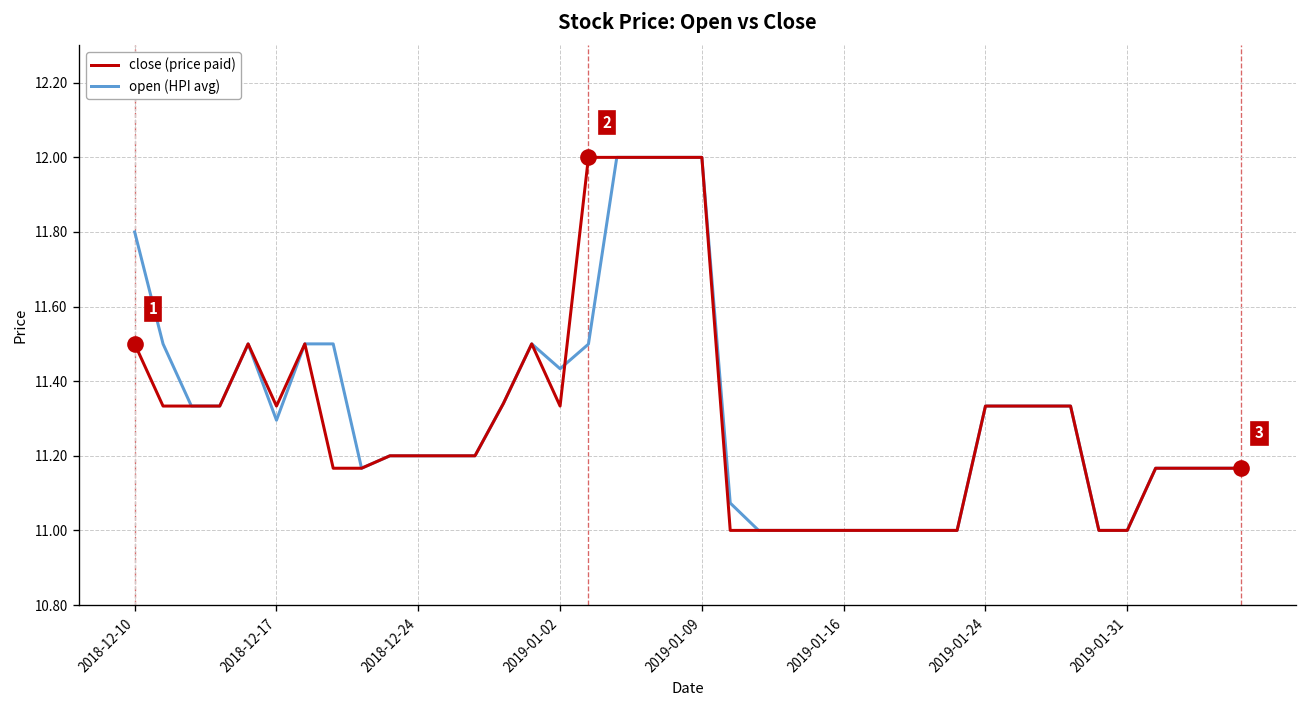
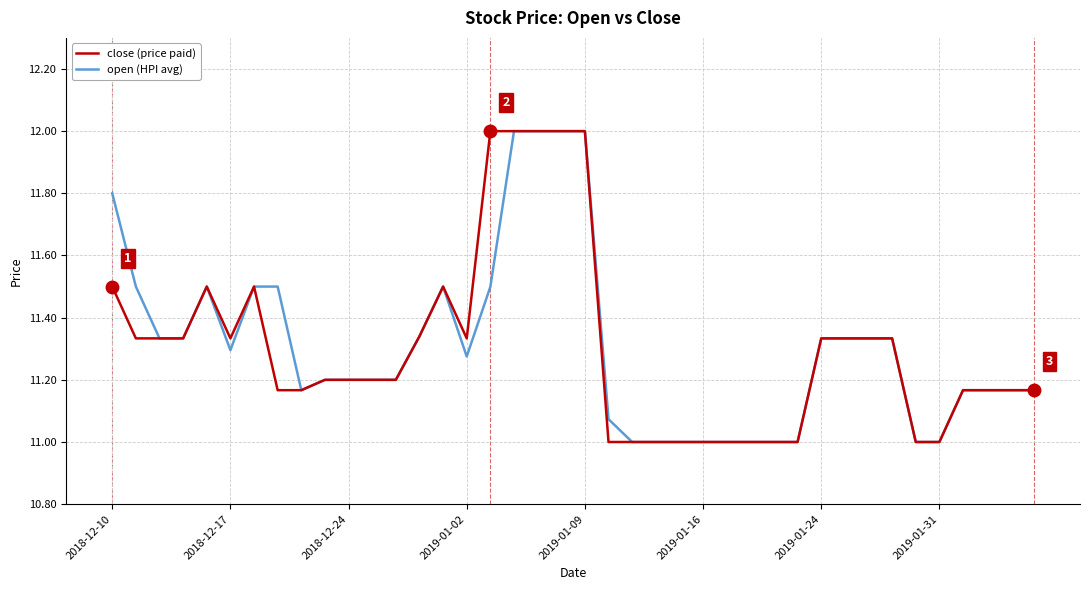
  {
    "open (HPI avg)": {
      "2018-12-10": 11.80,
      "2018-12-17": 11.30,
-     "2019-01-02": 11.43
+     "2019-01-02": 11.28
    }
  }
